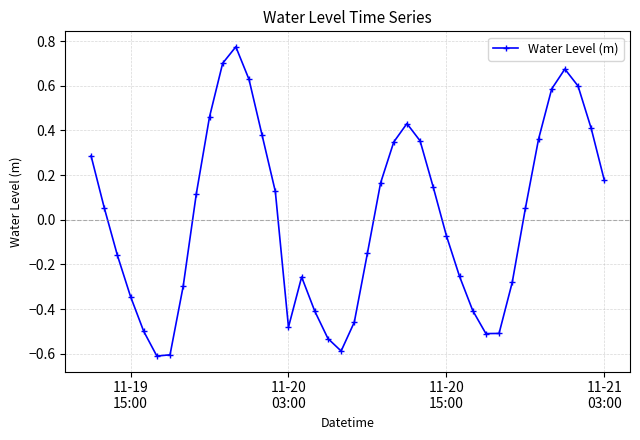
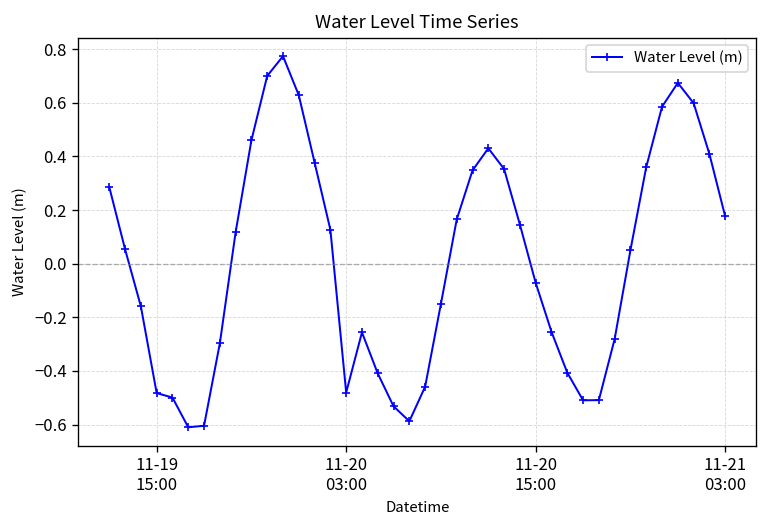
  {
-   "11-19 15:00": -0.34,
+   "11-19 15:00": -0.48,
    "11-20 03:00": -0.48,
    "11-20 15:00": -0.07,
    "11-21 03:00": 0.18
  }
